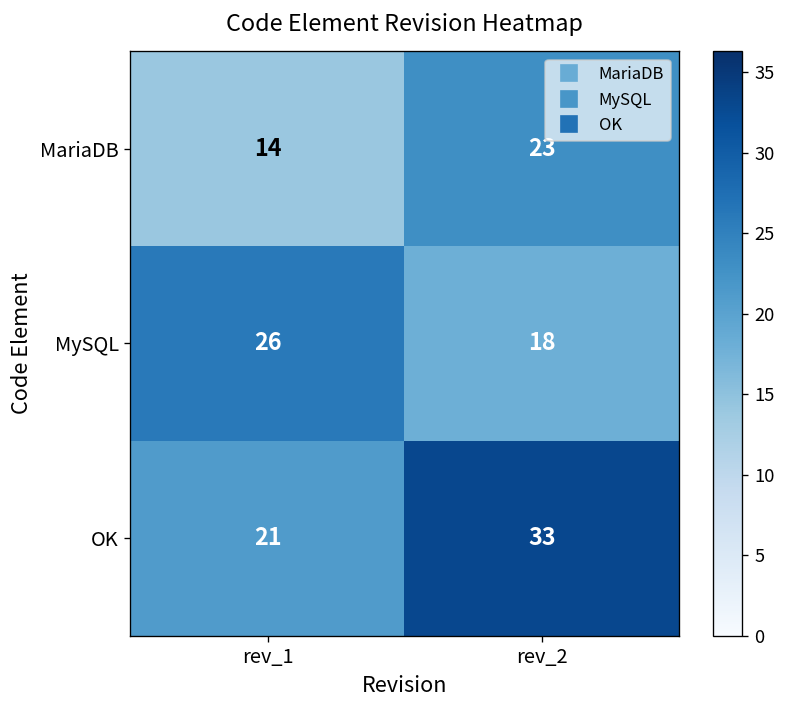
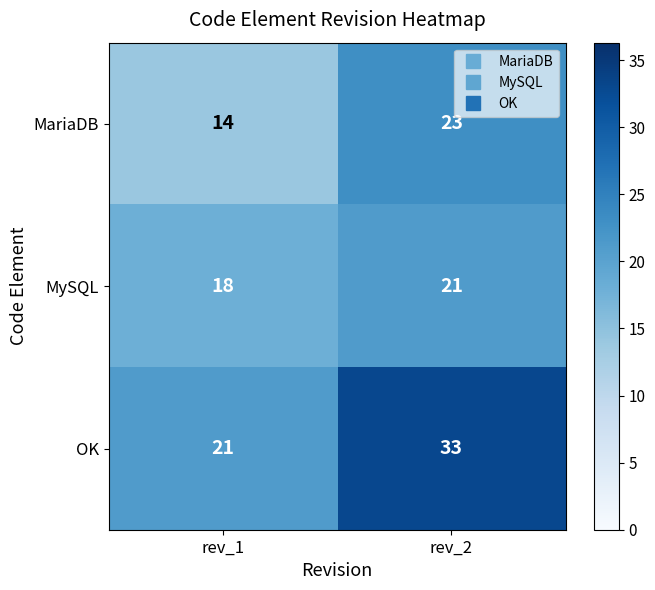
  {
    "MariaDB": {
      "rev_1": 14
    },
    "MySQL": {
-     "rev_1": 26,
-     "rev_2": 18
+     "rev_1": 18,
+     "rev_2": 21
    },
    "OK": {
      "rev_1": 21,
      "rev_2": 33
    }
  }
